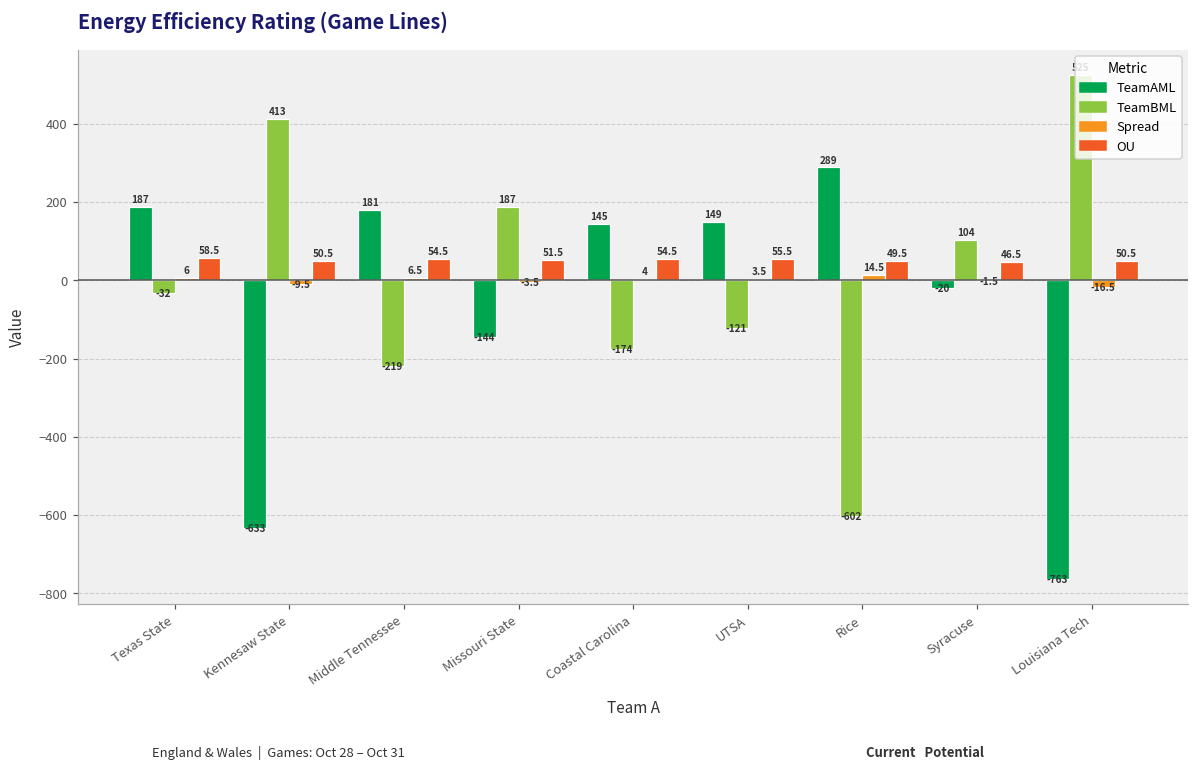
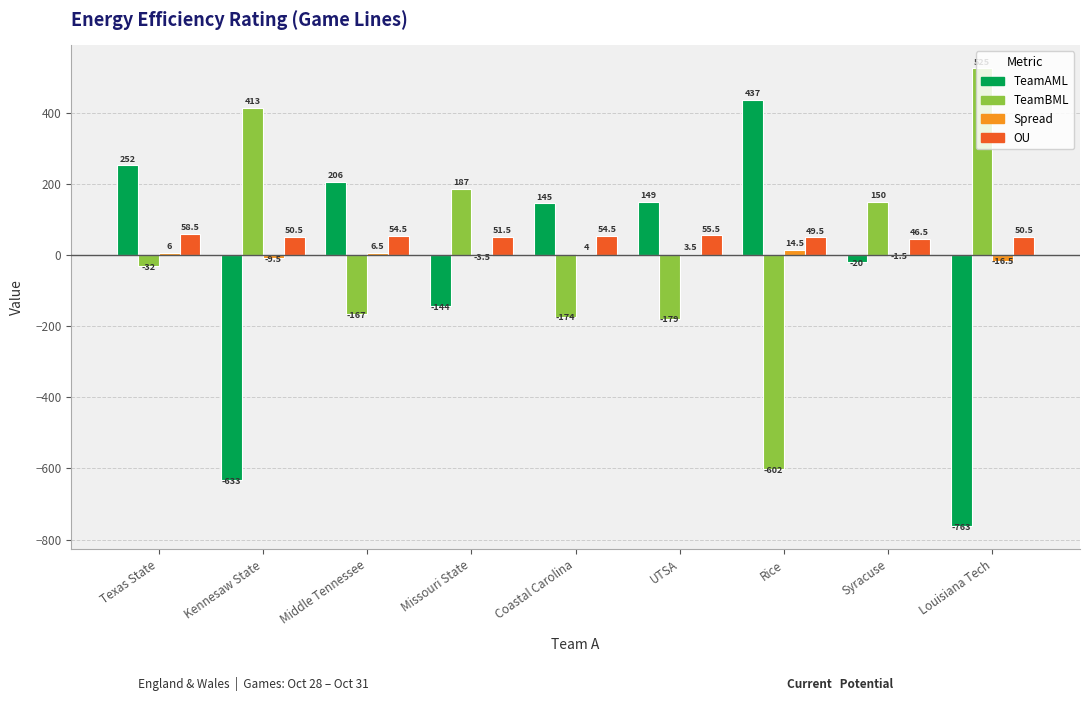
  {
    "TeamAML": {
-     "Texas State": 187,
+     "Texas State": 252,
      "Kennesaw State": -633,
-     "Middle Tennessee": 181,
+     "Middle Tennessee": 206,
      "Missouri State": -144,
      "Coastal Carolina": 145,
      "UTSA": 149,
-     "Rice": 289,
+     "Rice": 437,
      "Syracuse": -20,
      "Louisiana Tech": -763
    },
    "TeamBML": {
      "Texas State": -32,
      "Kennesaw State": 413,
-     "Middle Tennessee": -219,
+     "Middle Tennessee": -167,
      "Missouri State": 187,
      "Coastal Carolina": -174,
-     "UTSA": -121,
+     "UTSA": -179,
      "Rice": -602,
-     "Syracuse": 104
+     "Syracuse": 150
    }
  }
